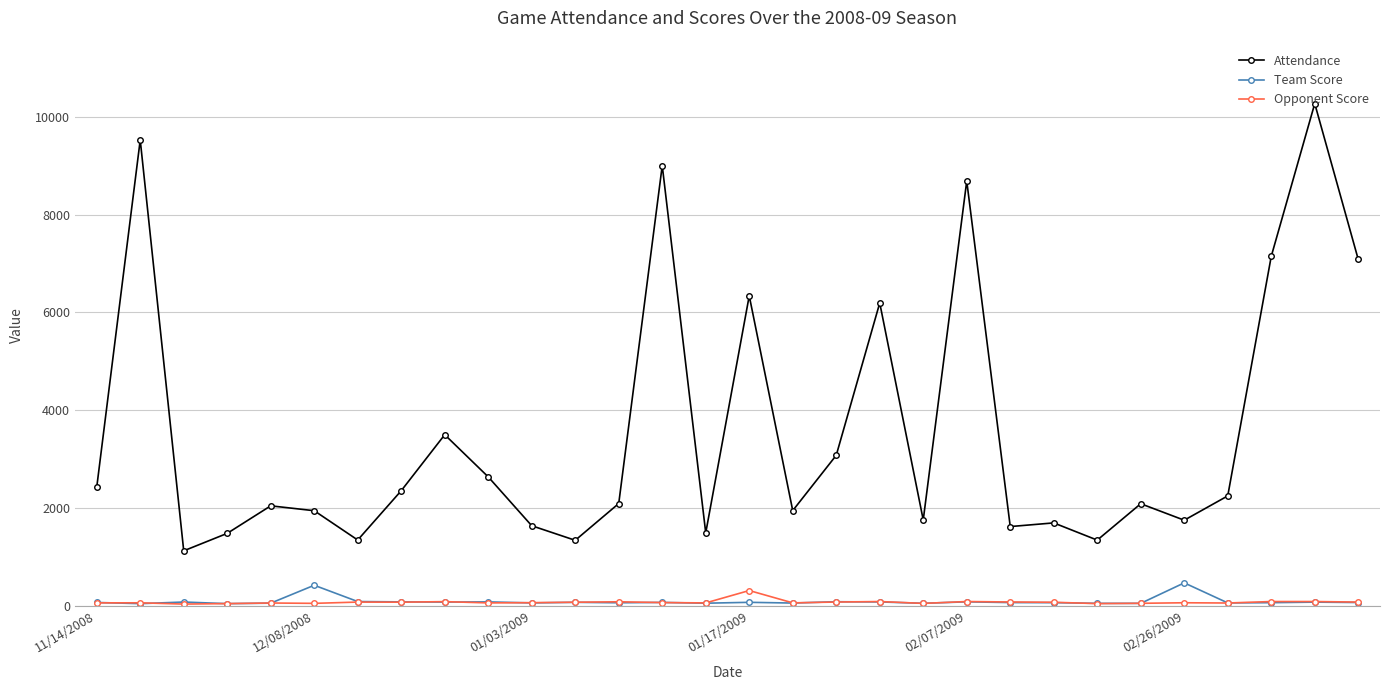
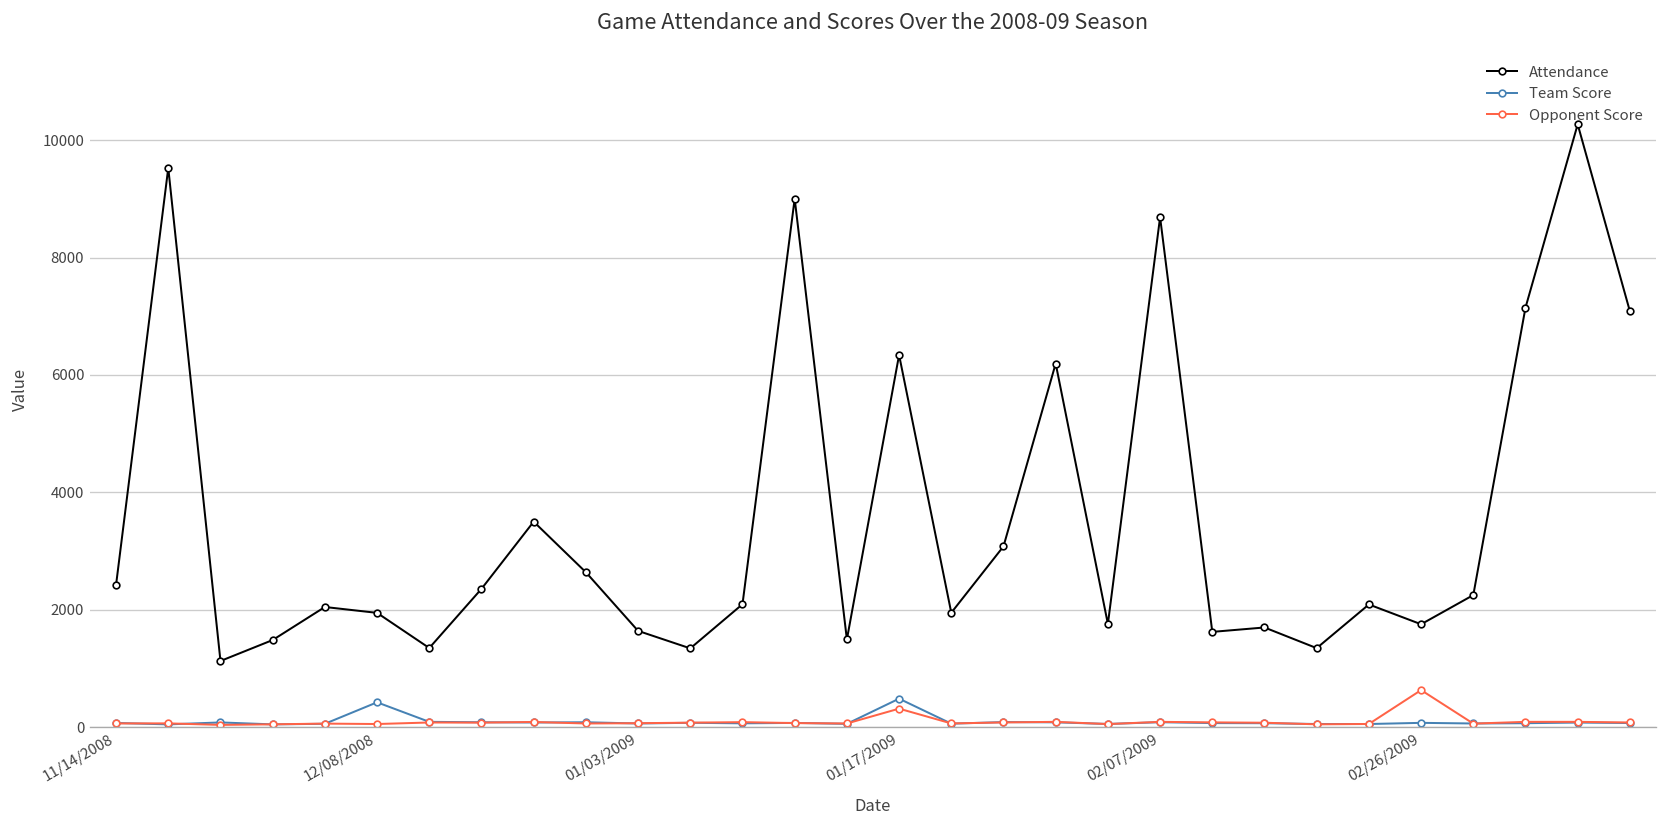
  {
    "Attendance": {
      "11/14/2008": 2400,
      "12/08/2008": 1900,
      "01/03/2009": 1600,
      "01/17/2009": 6300,
      "02/07/2009": 8700,
      "02/26/2009": 1800
    },
    "Team Score": {
      "12/08/2008": 400,
-     "01/17/2009": 100,
-     "02/26/2009": 500
+     "01/17/2009": 500,
+     "02/26/2009": 100
    },
    "Opponent Score": {
      "12/08/2008": 100,
      "01/17/2009": 300,
-     "02/26/2009": 100
+     "02/26/2009": 600
    }
  }
